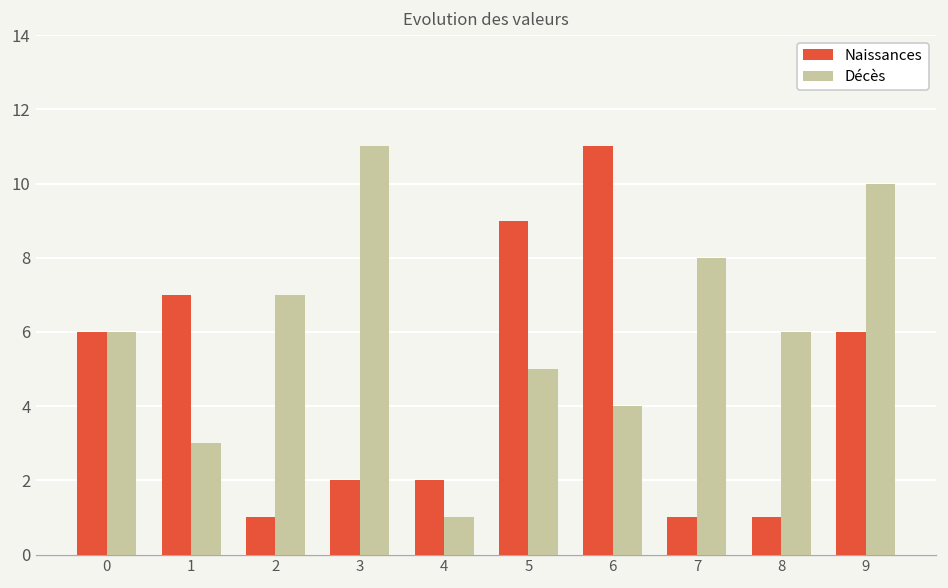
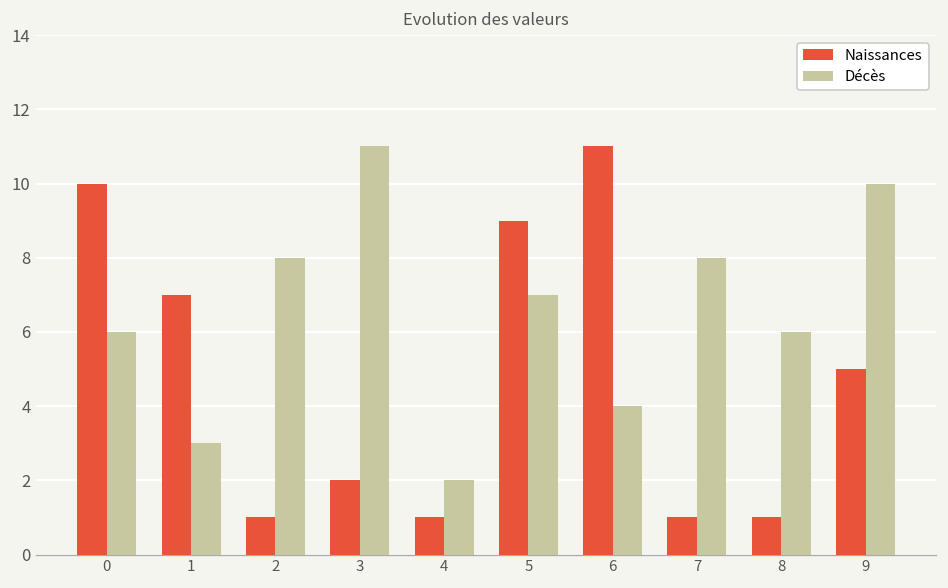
  {
    "Naissances": {
-     "0": 6,
+     "0": 10,
      "1": 7,
      "2": 1,
      "3": 2,
-     "4": 2,
+     "4": 1,
      "5": 9,
      "6": 11,
      "7": 1,
      "8": 1,
-     "9": 6
+     "9": 5
    },
    "Décès": {
      "0": 6,
      "1": 3,
-     "2": 7,
+     "2": 8,
      "3": 11,
-     "4": 1,
-     "5": 5,
+     "4": 2,
+     "5": 7,
      "6": 4,
      "7": 8,
      "8": 6,
      "9": 10
    }
  }
